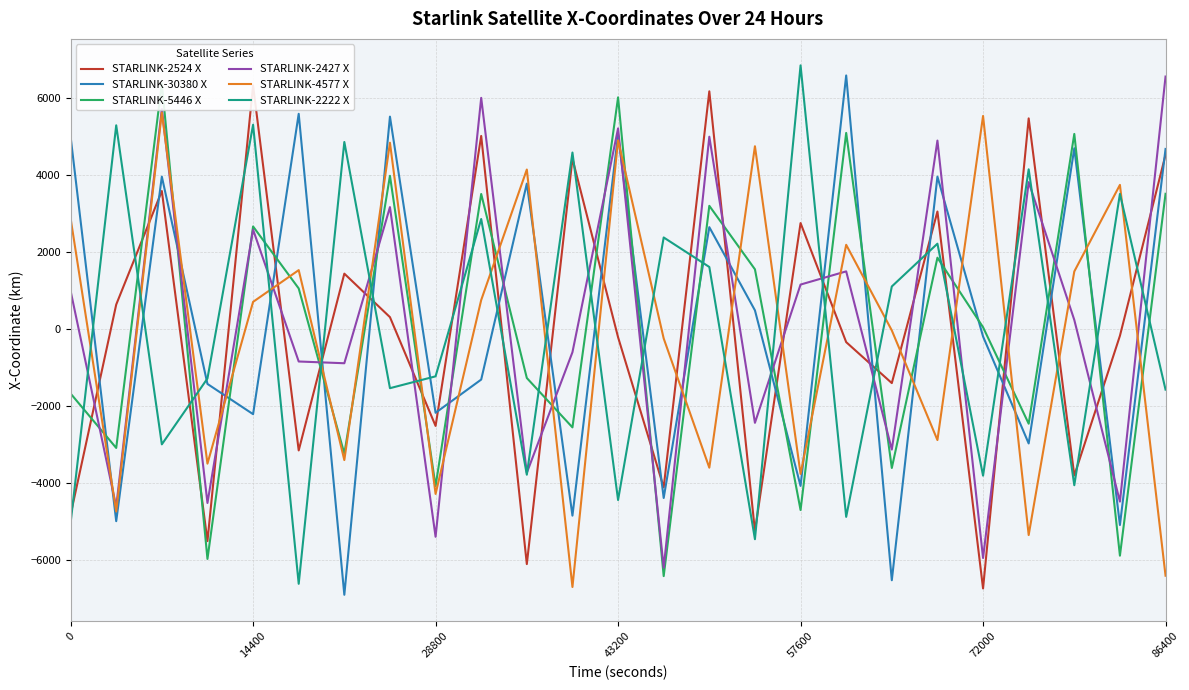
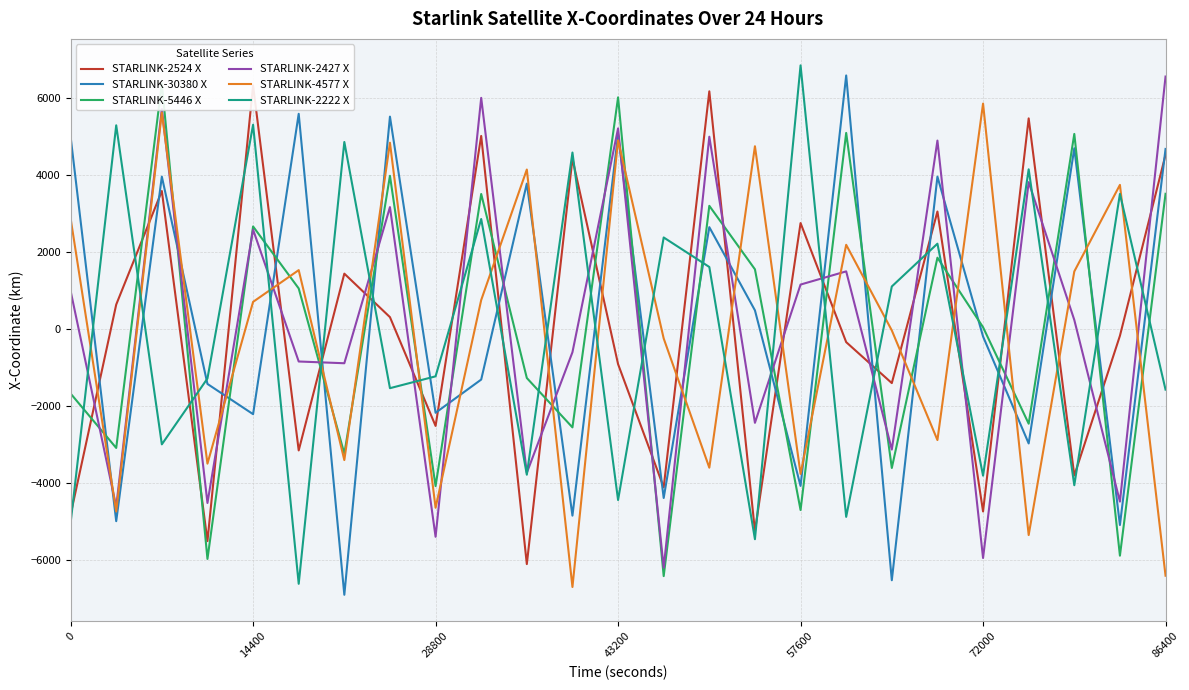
  {
    "STARLINK-2524 X": {
      "0": -4800,
      "28800": -2500,
-     "43200": -200,
+     "43200": -900,
      "57600": 2700,
-     "72000": -6700,
+     "72000": -4700,
      "86400": 4500
    },
    "STARLINK-30380 X": {
      "0": 5000,
      "14400": -2200,
      "28800": -2200,
      "43200": 5000,
      "57600": -4100,
      "72000": -200,
      "86400": 4700
    },
    "STARLINK-2427 X": {
      "0": 1000,
      "14400": 2600,
      "28800": -5400,
      "43200": 5200,
      "57600": 1100,
      "72000": -6000,
      "86400": 6500
    },
    "STARLINK-4577 X": {
      "0": 2900,
      "14400": 700,
-     "28800": -4300,
+     "28800": -4700,
      "43200": 4900,
      "57600": -3800,
-     "72000": 5500,
+     "72000": 5800,
      "86400": -6400
    }
  }
